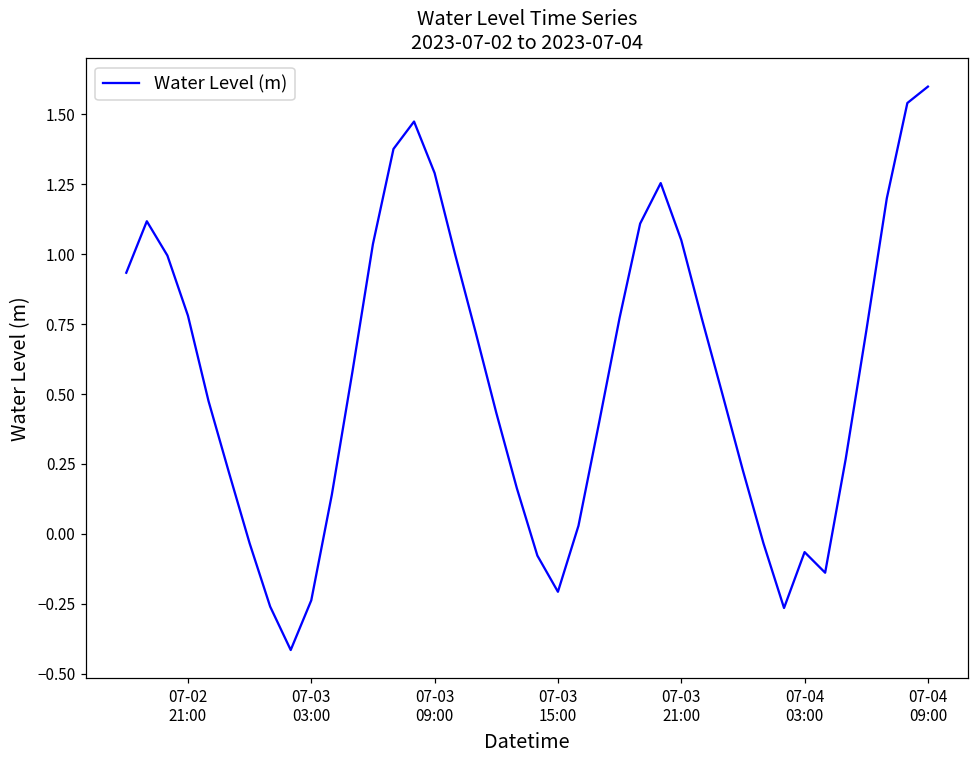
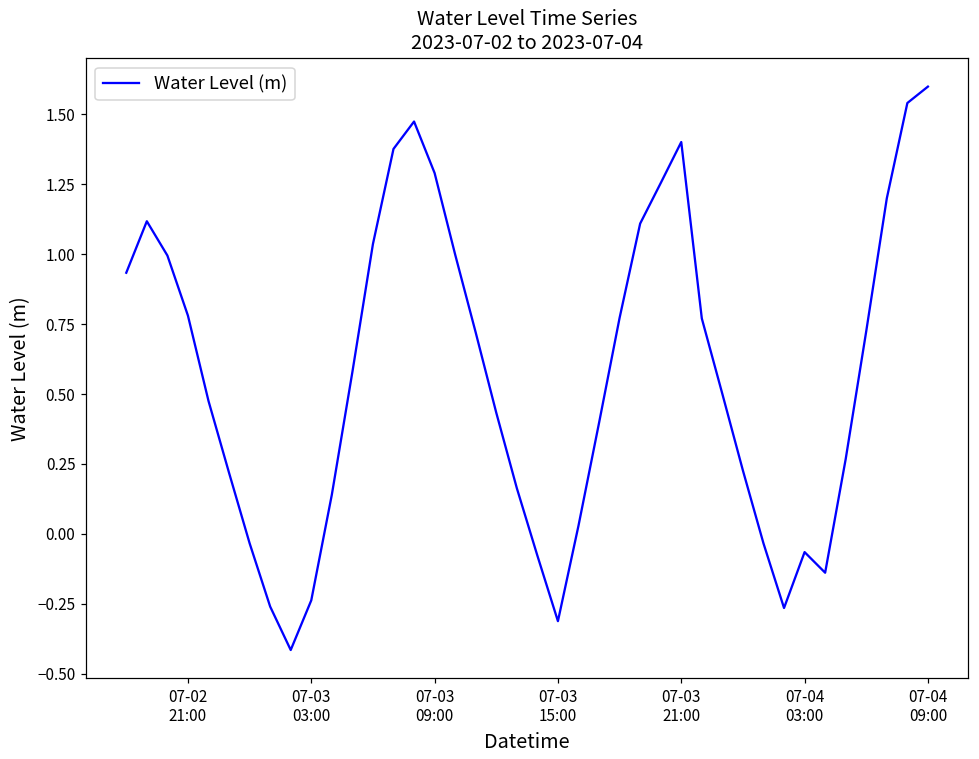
  {
    "07-02 21:00": 0.78,
    "07-03 03:00": -0.24,
    "07-03 09:00": 1.29,
-   "07-03 15:00": -0.21,
-   "07-03 21:00": 1.05,
+   "07-03 15:00": -0.31,
+   "07-03 21:00": 1.40,
    "07-04 03:00": -0.07,
    "07-04 09:00": 1.60
  }
